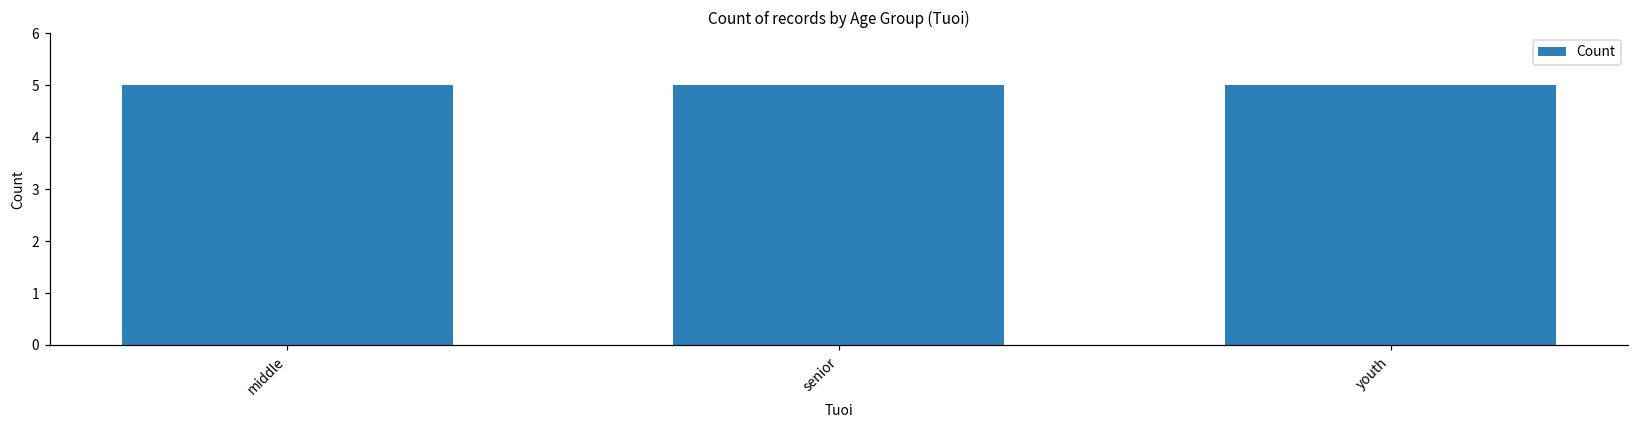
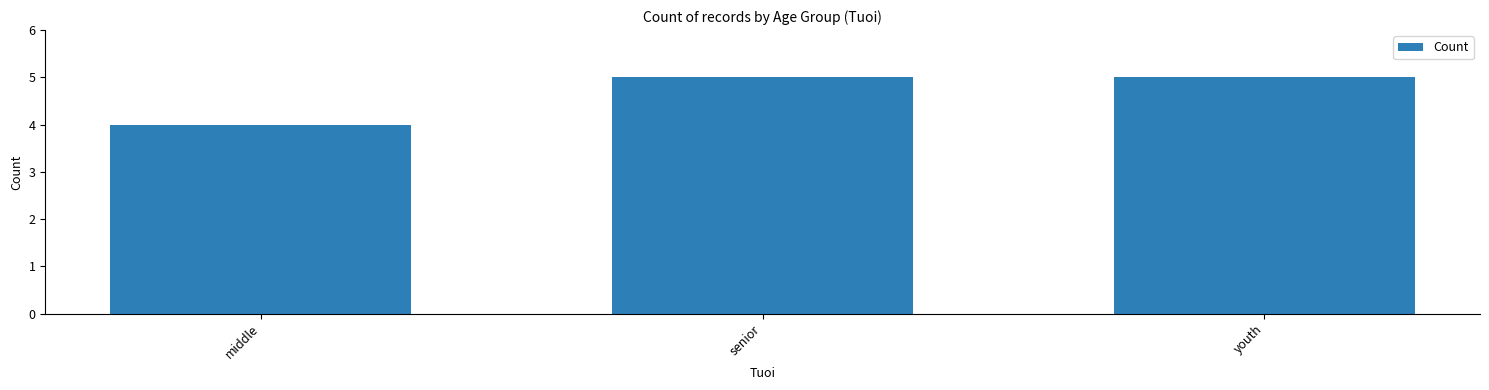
  {
-   "middle": 5,
+   "middle": 4,
    "senior": 5,
    "youth": 5
  }
